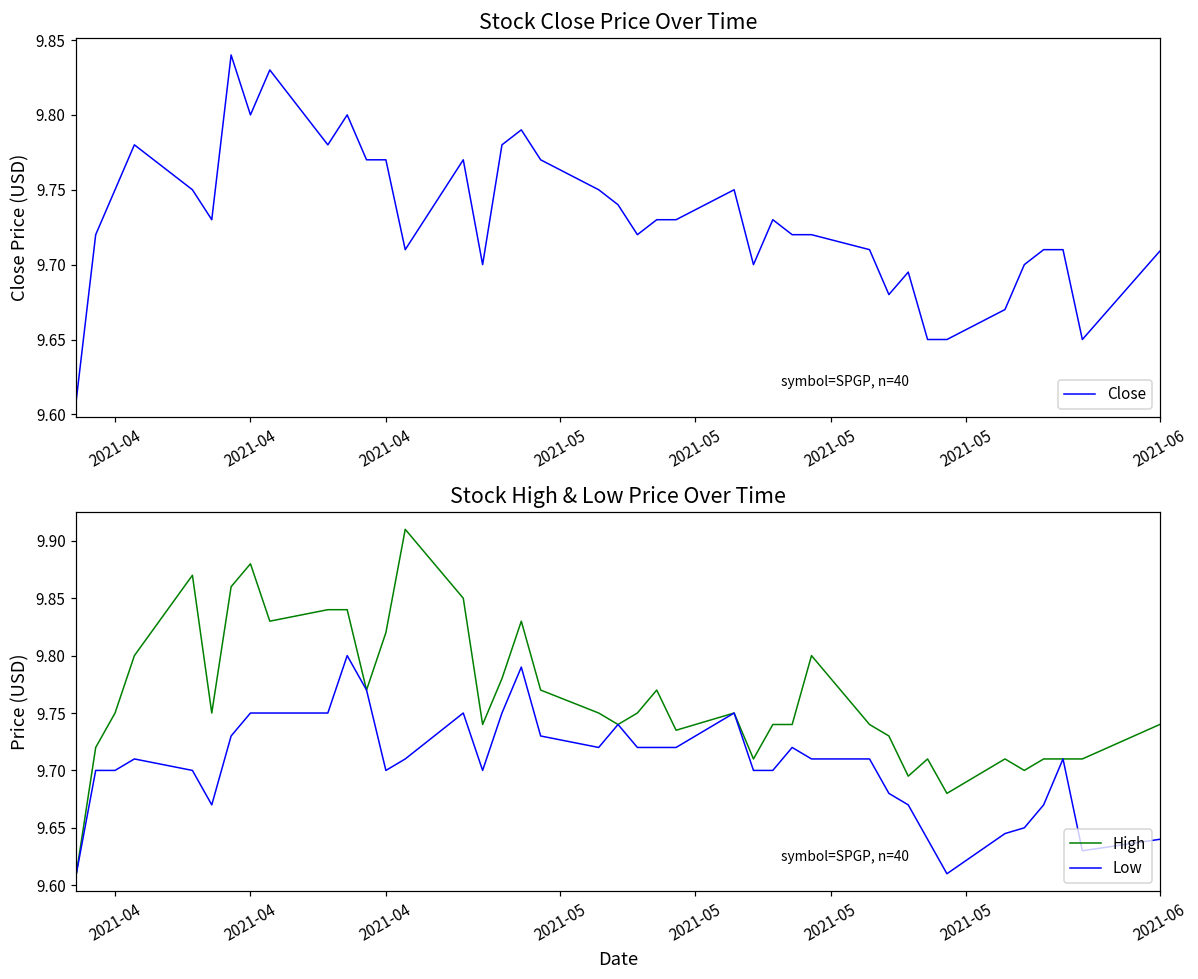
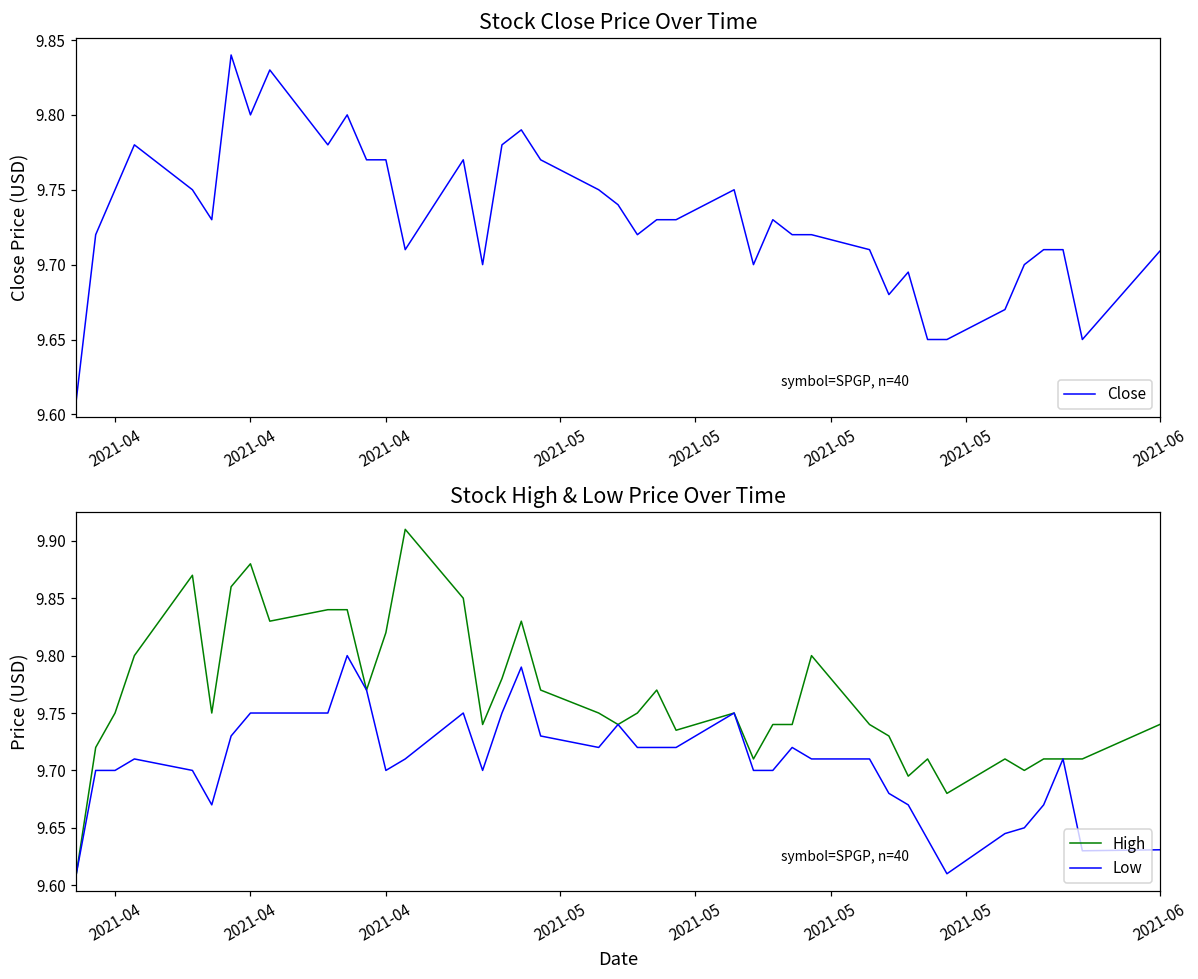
  {
    "Stock Close Price Over Time": {
      "2021-06": 9.709
    },
    "Stock High & Low Price Over Time": {
      "High": {
        "2021-06": 9.740
      },
      "Low": {
-       "2021-06": 9.640
+       "2021-06": 9.631
      }
    }
  }
